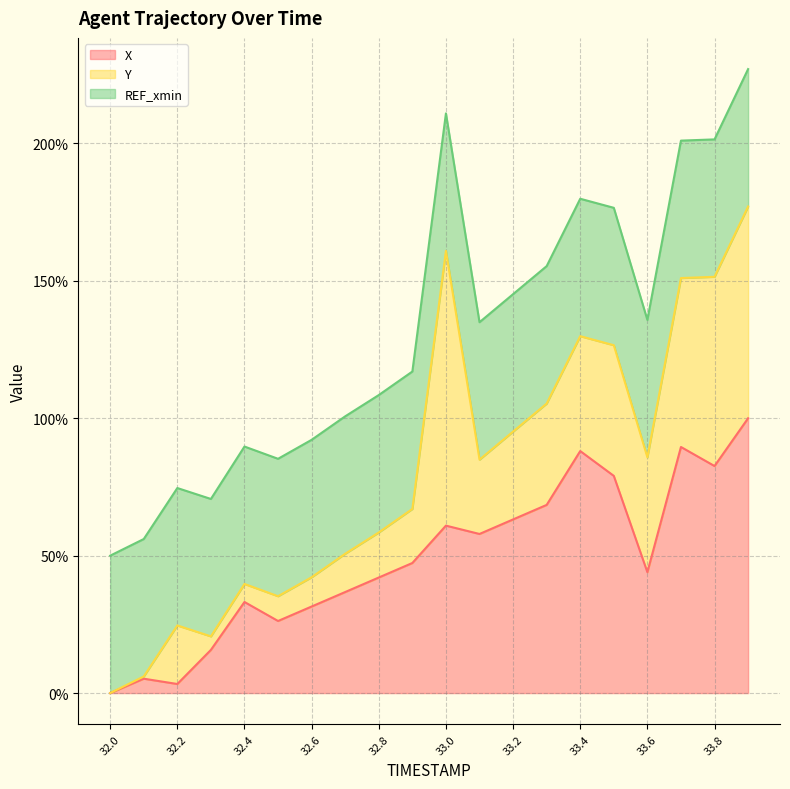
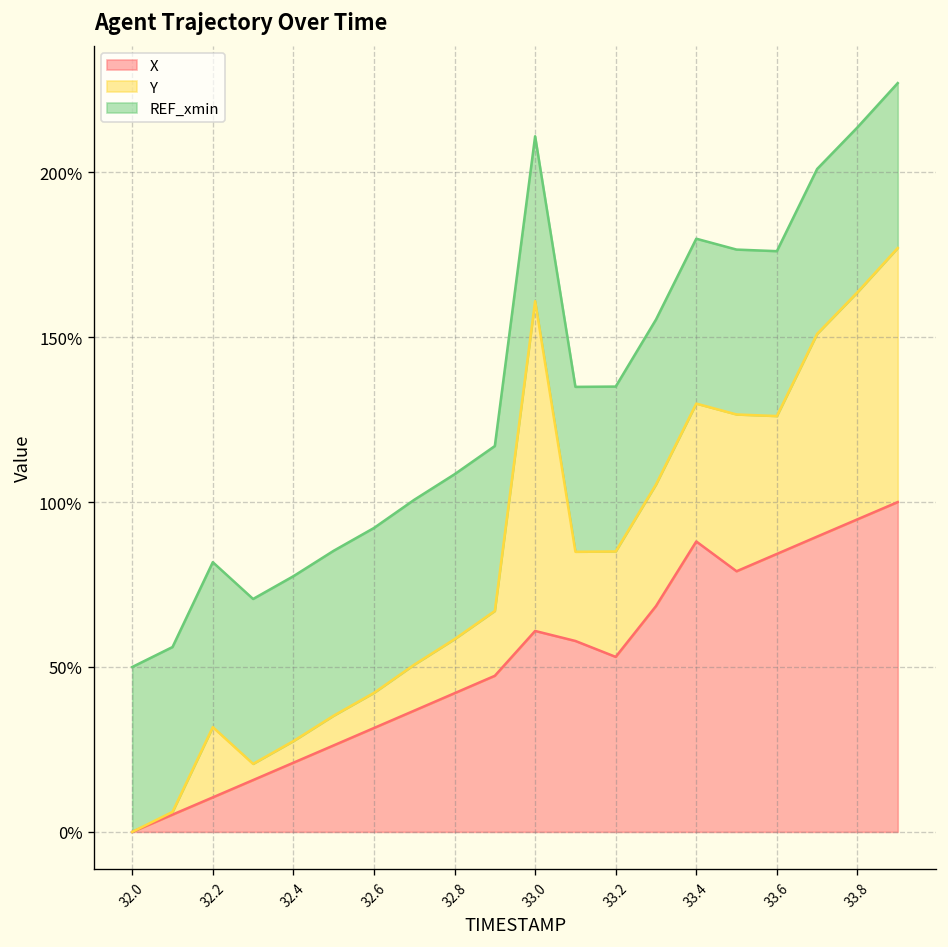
  {
    "X": {
-     "32.2": "3%",
-     "32.4": "33%",
+     "32.2": "10%",
+     "32.4": "21%",
      "32.6": "31%",
      "32.8": "42%",
      "33.0": "61%",
-     "33.2": "63%",
+     "33.2": "53%",
      "33.4": "88%",
-     "33.6": "44%",
-     "33.8": "83%"
+     "33.6": "84%",
+     "33.8": "95%"
    },
    "Y": {
      "32.2": "21%",
      "32.4": "7%",
      "32.6": "11%",
      "32.8": "16%",
      "33.0": "100%",
      "33.2": "32%",
      "33.4": "42%",
      "33.6": "42%",
      "33.8": "69%"
    },
    "REF_xmin": {
      "32.0": "50%",
      "32.2": "50%",
      "32.4": "50%",
      "32.6": "50%",
      "32.8": "50%",
      "33.0": "50%",
      "33.2": "50%",
      "33.4": "50%",
      "33.6": "50%",
      "33.8": "50%"
    }
  }
